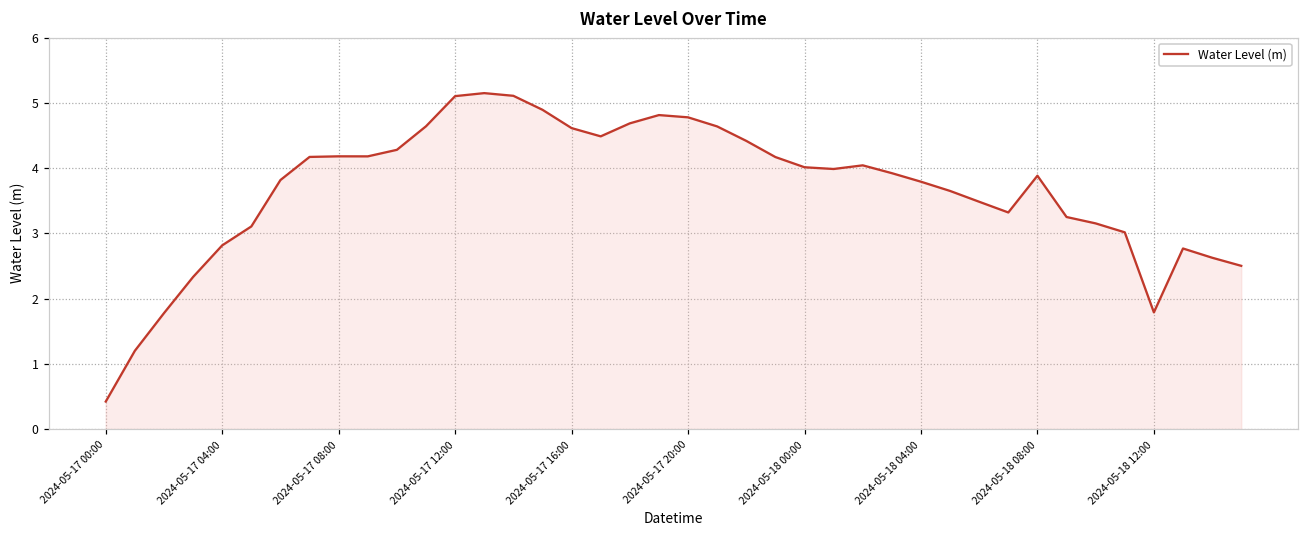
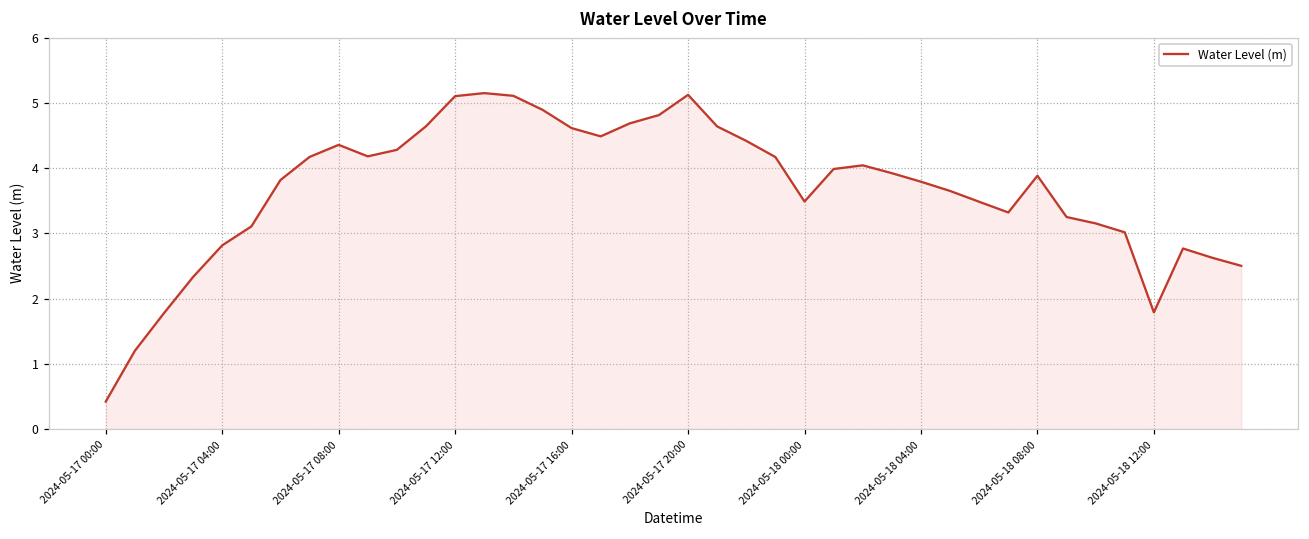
  {
    "2024-05-17 00:00": 0.4,
    "2024-05-17 04:00": 2.8,
-   "2024-05-17 08:00": 4.2,
+   "2024-05-17 08:00": 4.4,
    "2024-05-17 12:00": 5.1,
    "2024-05-17 16:00": 4.6,
-   "2024-05-17 20:00": 4.8,
-   "2024-05-18 00:00": 4.0,
+   "2024-05-17 20:00": 5.1,
+   "2024-05-18 00:00": 3.5,
    "2024-05-18 04:00": 3.8,
    "2024-05-18 08:00": 3.9,
    "2024-05-18 12:00": 1.8
  }
